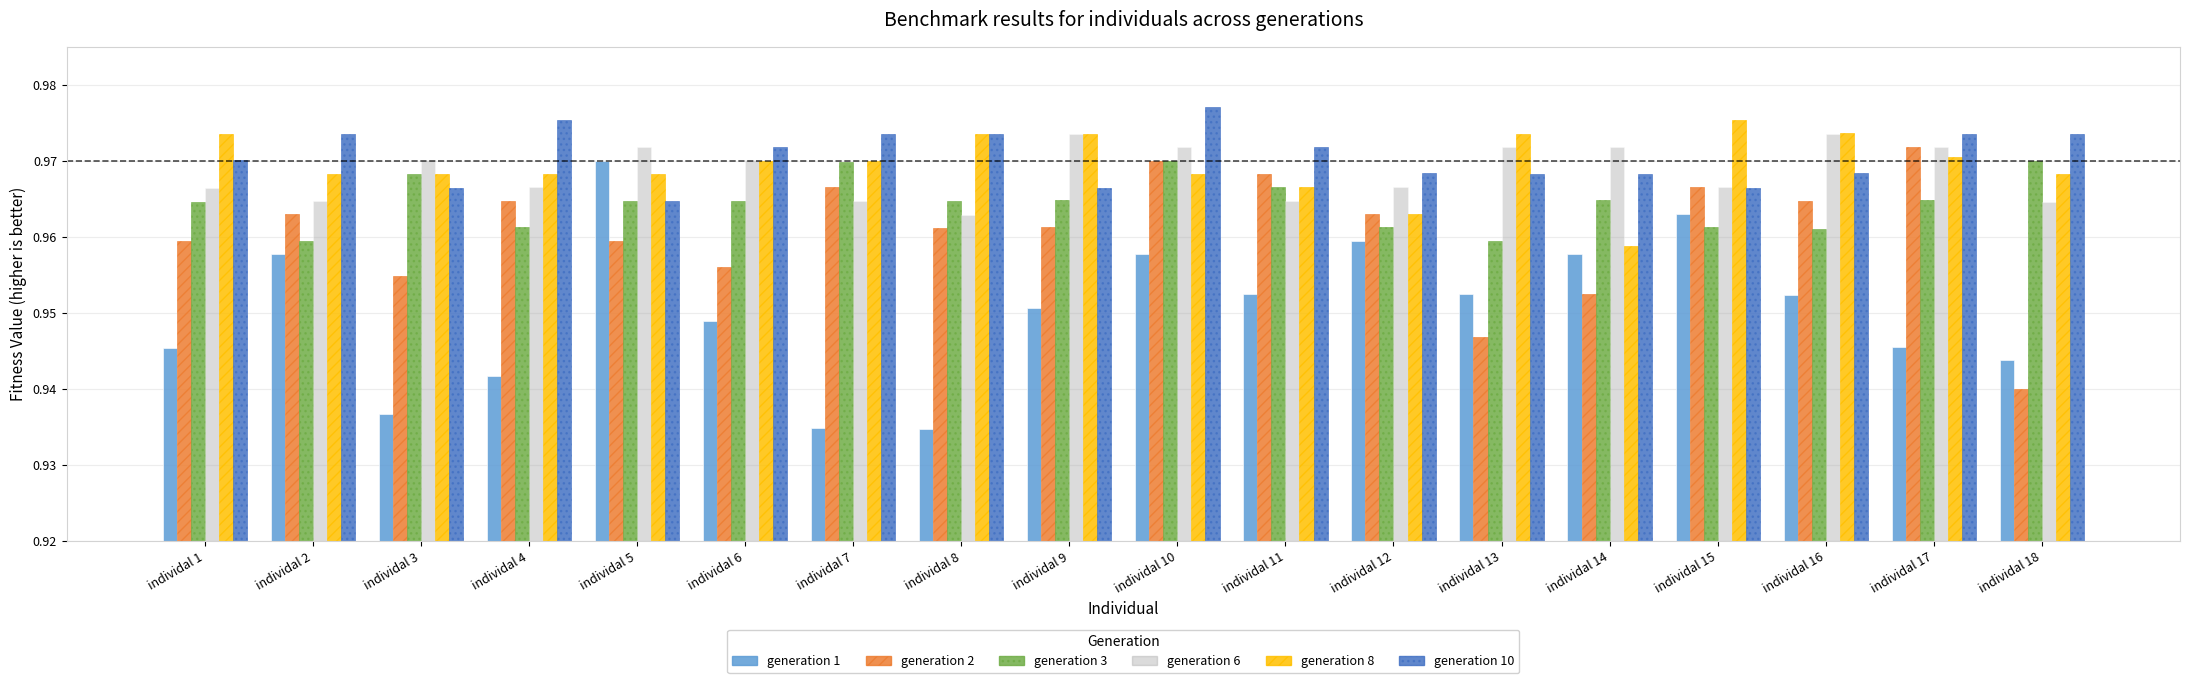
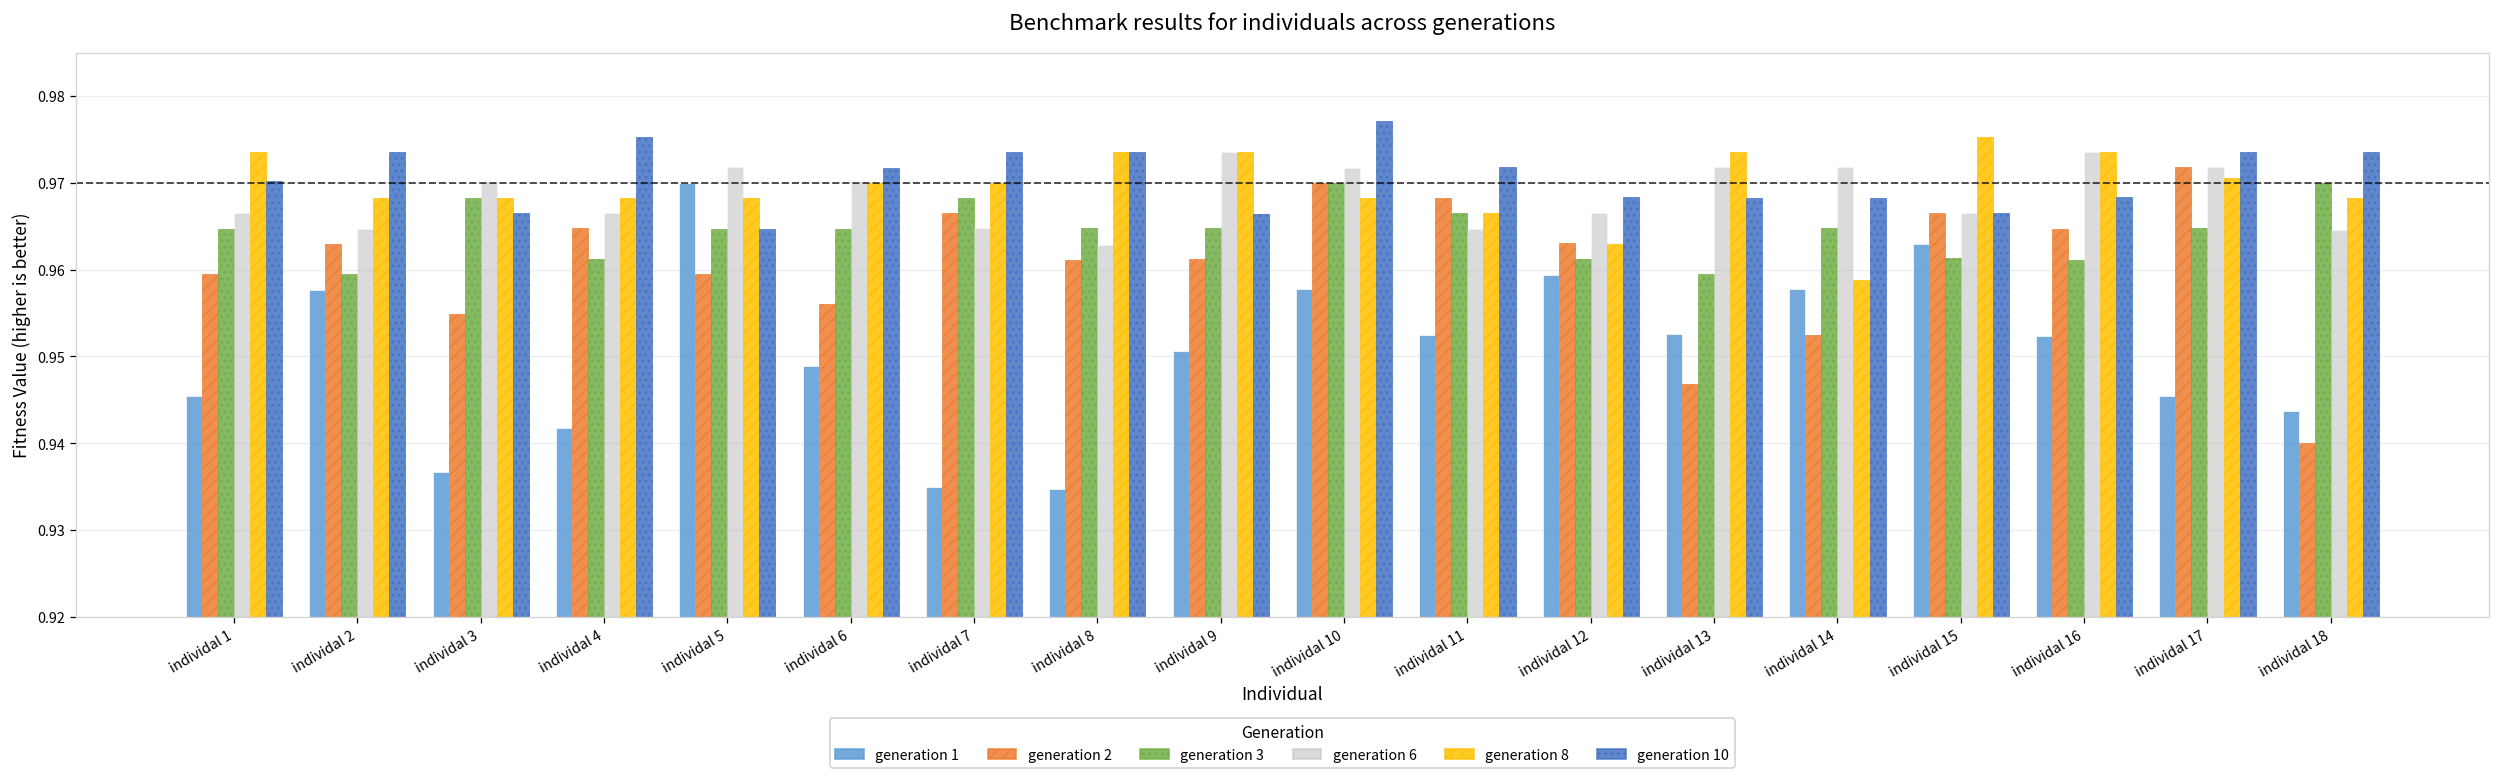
  {
    "generation 2": {
      "individal 1": 0.959,
      "individal 2": 0.963,
      "individal 3": 0.955,
      "individal 4": 0.965,
      "individal 5": 0.959,
      "individal 6": 0.956,
      "individal 7": 0.967,
      "individal 8": 0.961,
      "individal 9": 0.961,
      "individal 10": 0.970,
      "individal 11": 0.968,
      "individal 12": 0.963,
      "individal 13": 0.947,
      "individal 14": 0.952,
      "individal 15": 0.967,
      "individal 16": 0.965,
      "individal 17": 0.972,
      "individal 18": 0.940
    },
    "generation 3": {
      "individal 1": 0.965,
      "individal 2": 0.959,
      "individal 3": 0.968,
      "individal 4": 0.961,
      "individal 5": 0.965,
      "individal 6": 0.965,
-     "individal 7": 0.970,
+     "individal 7": 0.968,
      "individal 8": 0.965,
      "individal 9": 0.965,
      "individal 10": 0.970,
      "individal 11": 0.967,
      "individal 12": 0.961,
      "individal 13": 0.959,
      "individal 14": 0.965,
      "individal 15": 0.961,
      "individal 16": 0.961,
      "individal 17": 0.965,
      "individal 18": 0.970
    },
    "generation 6": {
      "individal 1": 0.966,
      "individal 2": 0.965,
      "individal 3": 0.970,
      "individal 4": 0.967,
      "individal 5": 0.972,
      "individal 6": 0.970,
      "individal 7": 0.965,
      "individal 8": 0.963,
      "individal 9": 0.974,
      "individal 10": 0.972,
      "individal 11": 0.965,
      "individal 12": 0.967,
      "individal 13": 0.972,
      "individal 14": 0.972,
      "individal 15": 0.967,
      "individal 16": 0.974,
      "individal 17": 0.972,
      "individal 18": 0.965
    },
    "generation 8": {
      "individal 1": 0.974,
      "individal 2": 0.968,
      "individal 3": 0.968,
      "individal 4": 0.968,
      "individal 5": 0.968,
      "individal 6": 0.970,
      "individal 7": 0.970,
      "individal 8": 0.974,
      "individal 9": 0.974,
      "individal 10": 0.968,
      "individal 11": 0.966,
      "individal 12": 0.963,
      "individal 13": 0.974,
      "individal 14": 0.959,
      "individal 15": 0.975,
      "individal 16": 0.974,
      "individal 17": 0.971,
      "individal 18": 0.968
    }
  }
